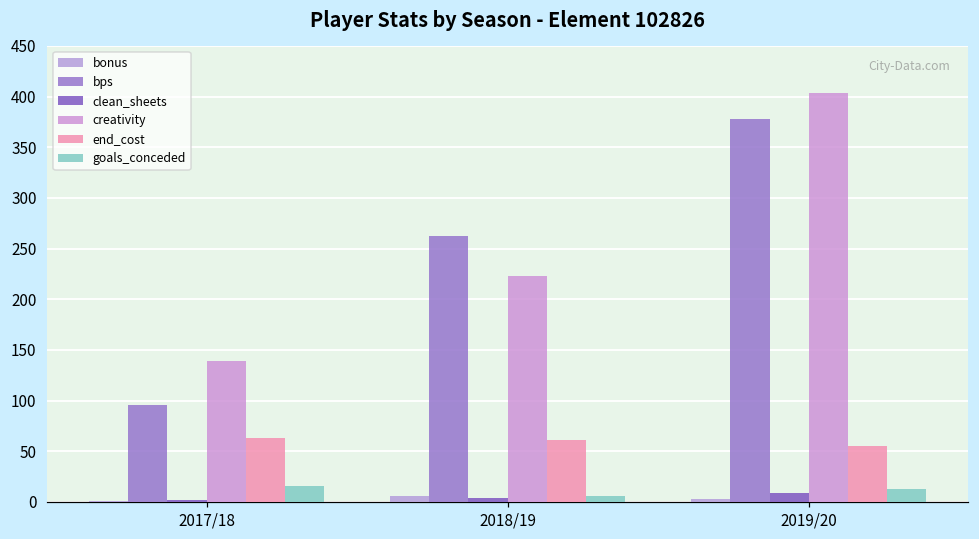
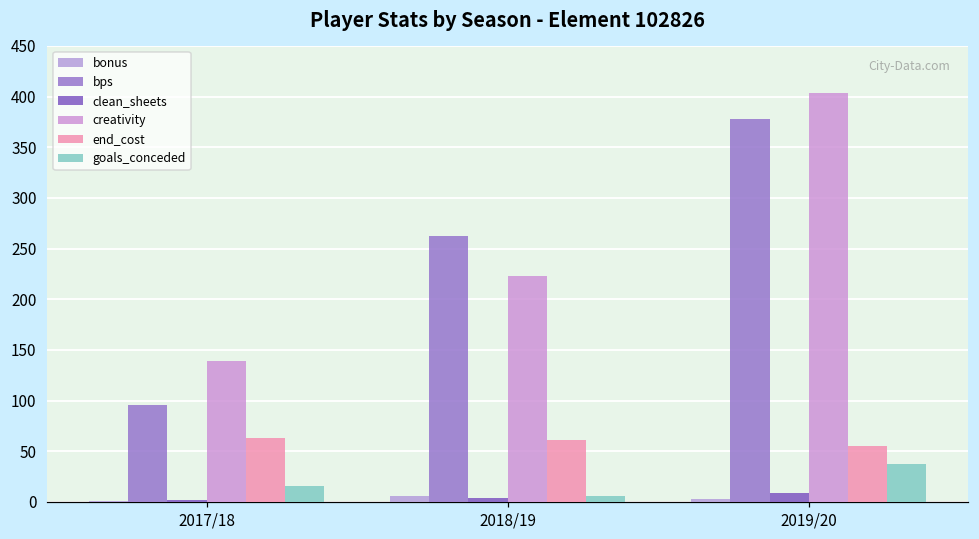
  {
    "goals_conceded": {
      "2017/18": 20,
      "2018/19": 10,
-     "2019/20": 10
+     "2019/20": 40
    }
  }
